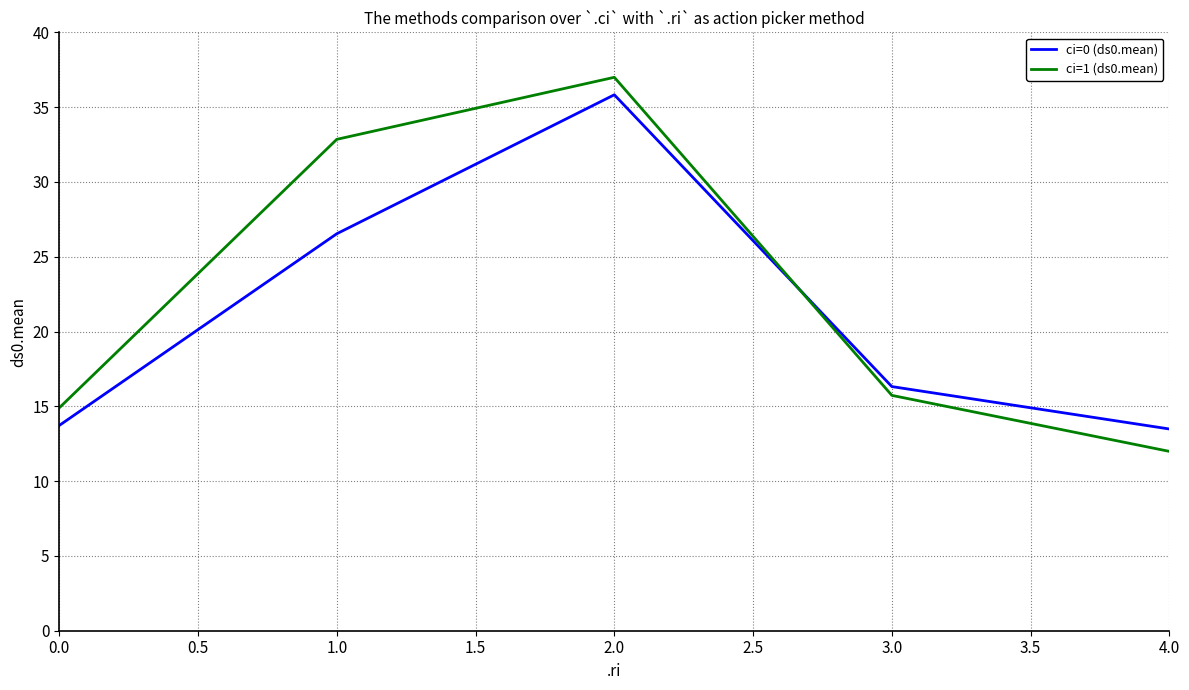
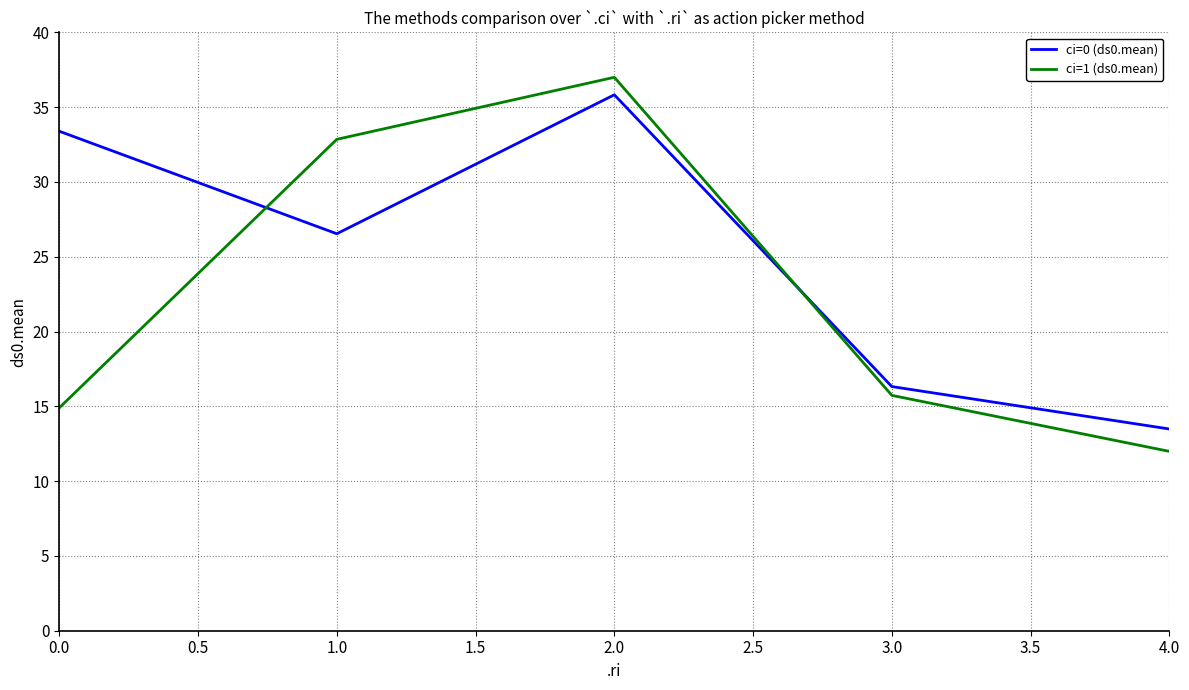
  {
    "ci=0 (ds0.mean)": {
-     "0.0": 13.7,
+     "0.0": 33.4,
      "1.0": 26.5,
      "2.0": 35.8,
      "3.0": 16.3,
      "4.0": 13.5
    },
    "ci=1 (ds0.mean)": {
      "0.0": 14.9,
      "1.0": 32.9,
      "2.0": 37.0,
      "3.0": 15.7,
      "4.0": 12.0
    }
  }
